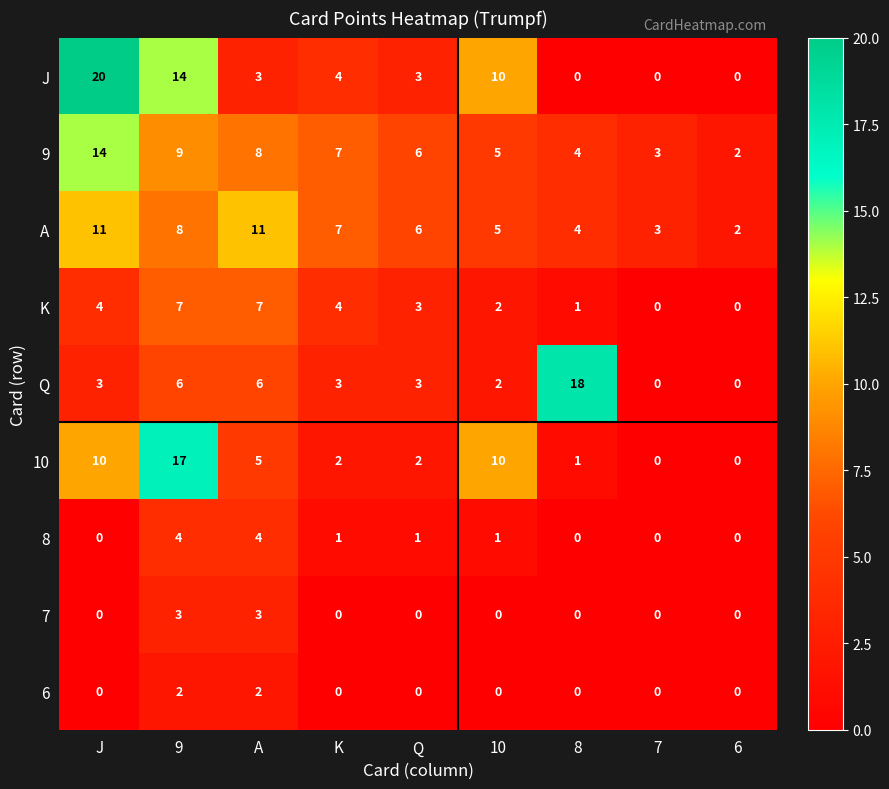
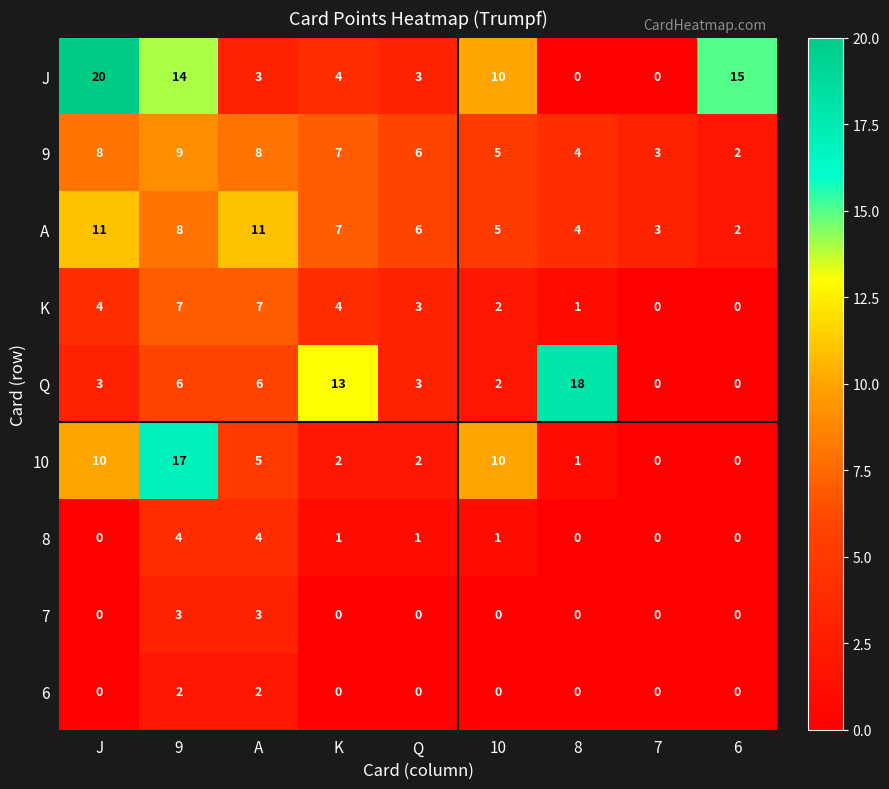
  {
    "J": {
      "J": 20,
      "9": 14,
      "A": 3,
      "K": 4,
      "Q": 3,
      "10": 10,
      "8": 0,
      "7": 0,
-     "6": 0
+     "6": 15
    },
    "9": {
-     "J": 14,
+     "J": 8,
      "9": 9,
      "A": 8,
      "K": 7,
      "Q": 6,
      "10": 5,
      "8": 4,
      "7": 3,
      "6": 2
    },
    "A": {
      "J": 11,
      "9": 8,
      "A": 11,
      "K": 7,
      "Q": 6,
      "10": 5,
      "8": 4,
      "7": 3,
      "6": 2
    },
    "K": {
      "J": 4,
      "9": 7,
      "A": 7,
      "K": 4,
      "Q": 3,
      "10": 2,
      "8": 1,
      "7": 0,
      "6": 0
    },
    "Q": {
      "J": 3,
      "9": 6,
      "A": 6,
-     "K": 3,
+     "K": 13,
      "Q": 3,
      "10": 2,
      "8": 18,
      "7": 0,
      "6": 0
    },
    "10": {
      "J": 10,
      "9": 17,
      "A": 5,
      "K": 2,
      "Q": 2,
      "10": 10,
      "8": 1,
      "7": 0,
      "6": 0
    },
    "8": {
      "J": 0,
      "9": 4,
      "A": 4,
      "K": 1,
      "Q": 1,
      "10": 1,
      "8": 0,
      "7": 0,
      "6": 0
    },
    "7": {
      "J": 0,
      "9": 3,
      "A": 3,
      "K": 0,
      "Q": 0,
      "10": 0,
      "8": 0,
      "7": 0,
      "6": 0
    },
    "6": {
      "J": 0,
      "9": 2,
      "A": 2,
      "K": 0,
      "Q": 0,
      "10": 0,
      "8": 0,
      "7": 0,
      "6": 0
    }
  }
